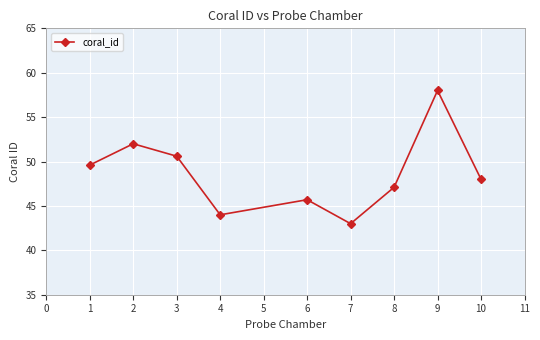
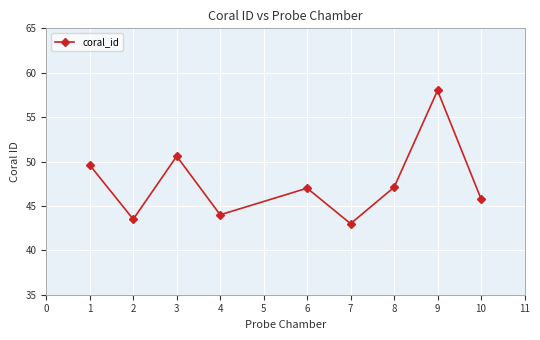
  {
    "1": 50,
-   "2": 52,
+   "2": 44,
    "3": 51,
    "4": 44,
-   "6": 46,
+   "6": 47,
    "7": 43,
    "8": 47,
    "9": 58,
-   "10": 48
+   "10": 46
  }
